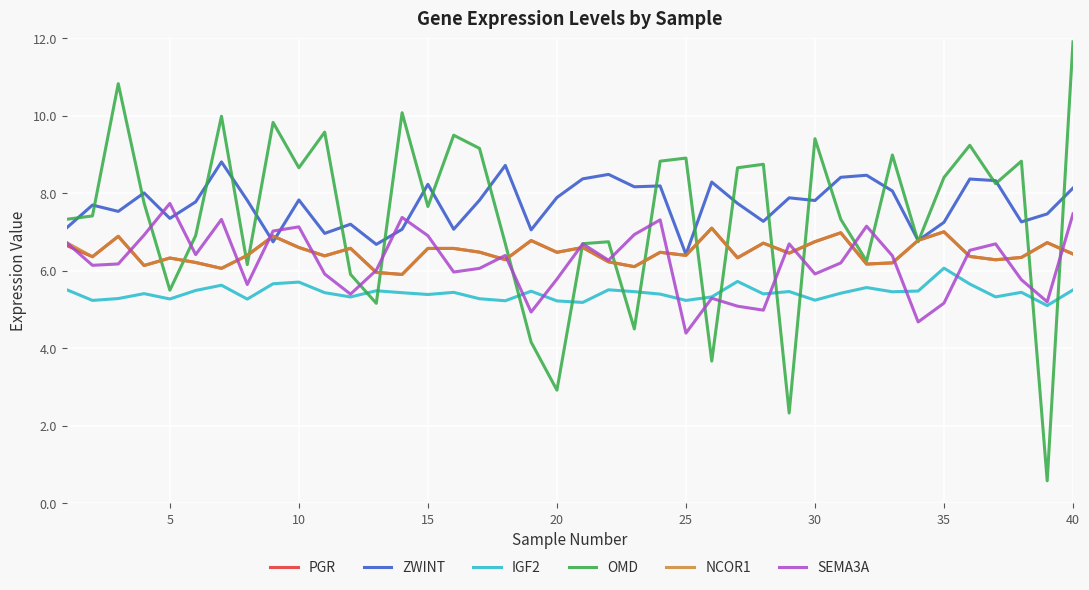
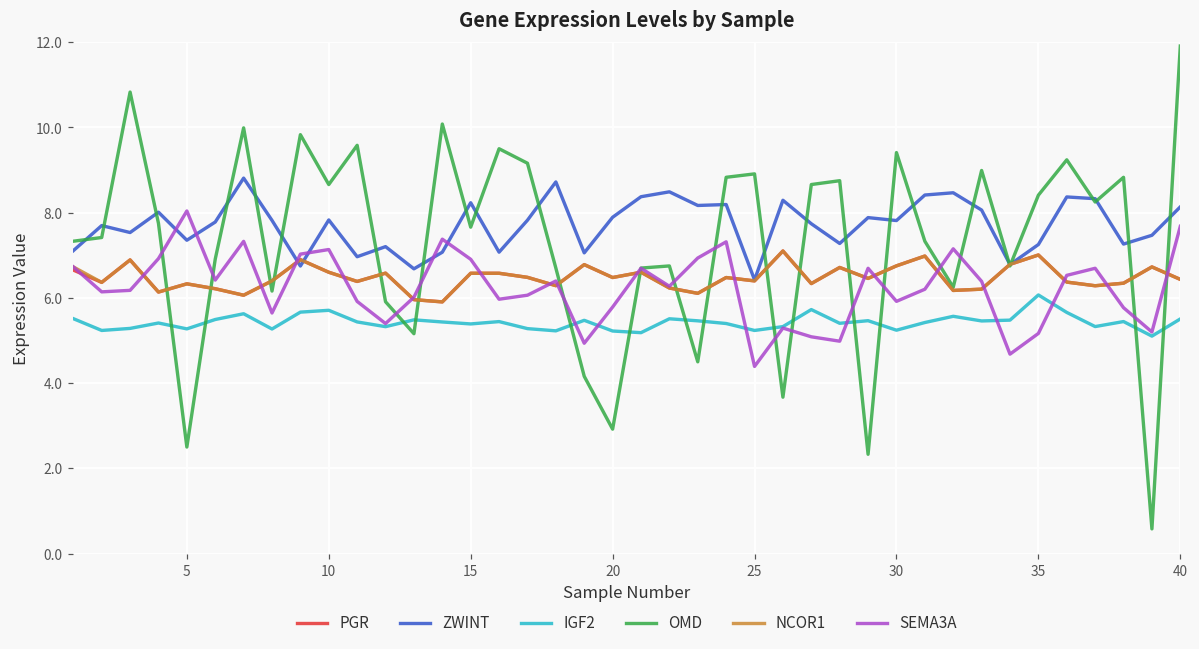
  {
    "ZWINT": {
      "5": 7.4,
      "10": 7.8,
      "15": 8.2,
      "20": 7.9,
      "30": 7.8,
      "35": 7.3,
      "40": 8.1
    },
    "IGF2": {
      "5": 5.3,
      "10": 5.7,
      "15": 5.4,
      "20": 5.2,
      "25": 5.2,
      "30": 5.2,
      "35": 6.1,
      "40": 5.5
    },
    "OMD": {
-     "5": 5.5,
+     "5": 2.5,
      "10": 8.7,
      "15": 7.7,
      "20": 2.9,
      "25": 8.9,
      "30": 9.4,
      "35": 8.4,
      "40": 11.9
    },
    "SEMA3A": {
-     "5": 7.7,
+     "5": 8.0,
      "10": 7.1,
      "15": 6.9,
      "20": 5.8,
      "25": 4.4,
      "30": 5.9,
      "35": 5.2,
-     "40": 7.5
+     "40": 7.7
    }
  }
